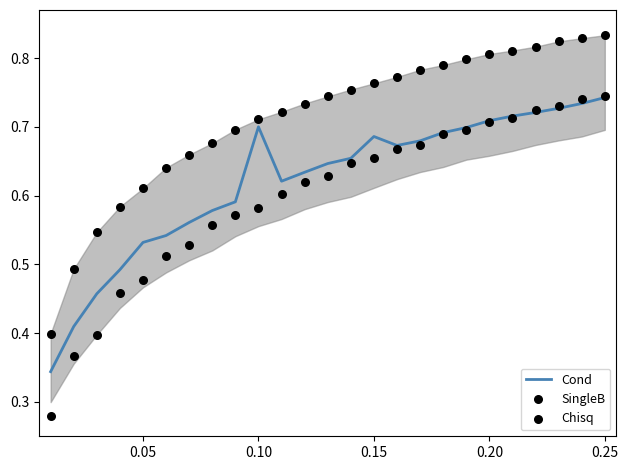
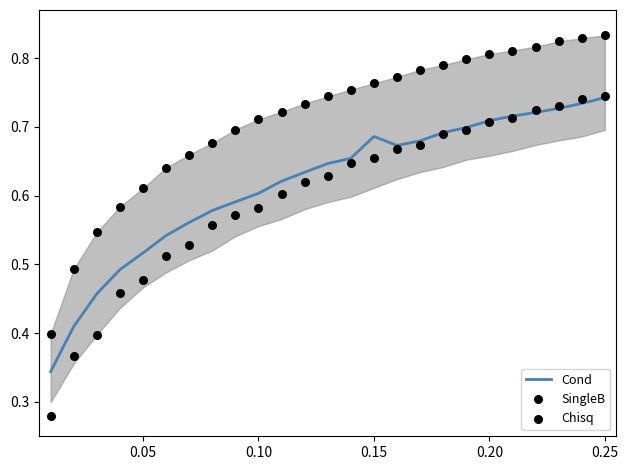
  {
    "Cond": {
-     "0.05": 0.53,
-     "0.10": 0.70,
+     "0.05": 0.52,
+     "0.10": 0.60,
      "0.15": 0.69
    }
  }
